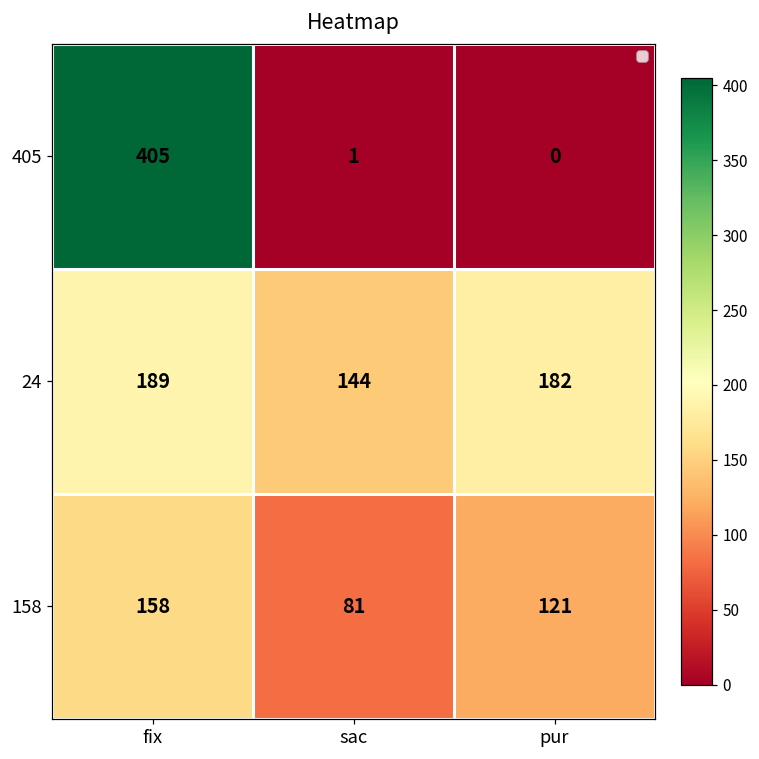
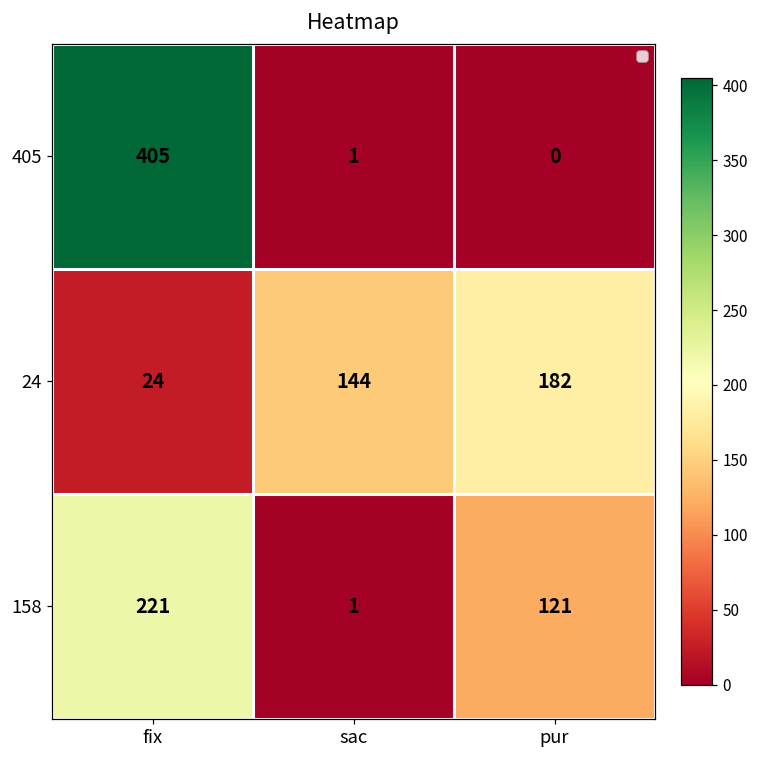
  {
    "405": {
      "fix": 405,
      "sac": 1,
      "pur": 0
    },
    "24": {
-     "fix": 189,
+     "fix": 24,
      "sac": 144,
      "pur": 182
    },
    "158": {
-     "fix": 158,
-     "sac": 81,
+     "fix": 221,
+     "sac": 1,
      "pur": 121
    }
  }
